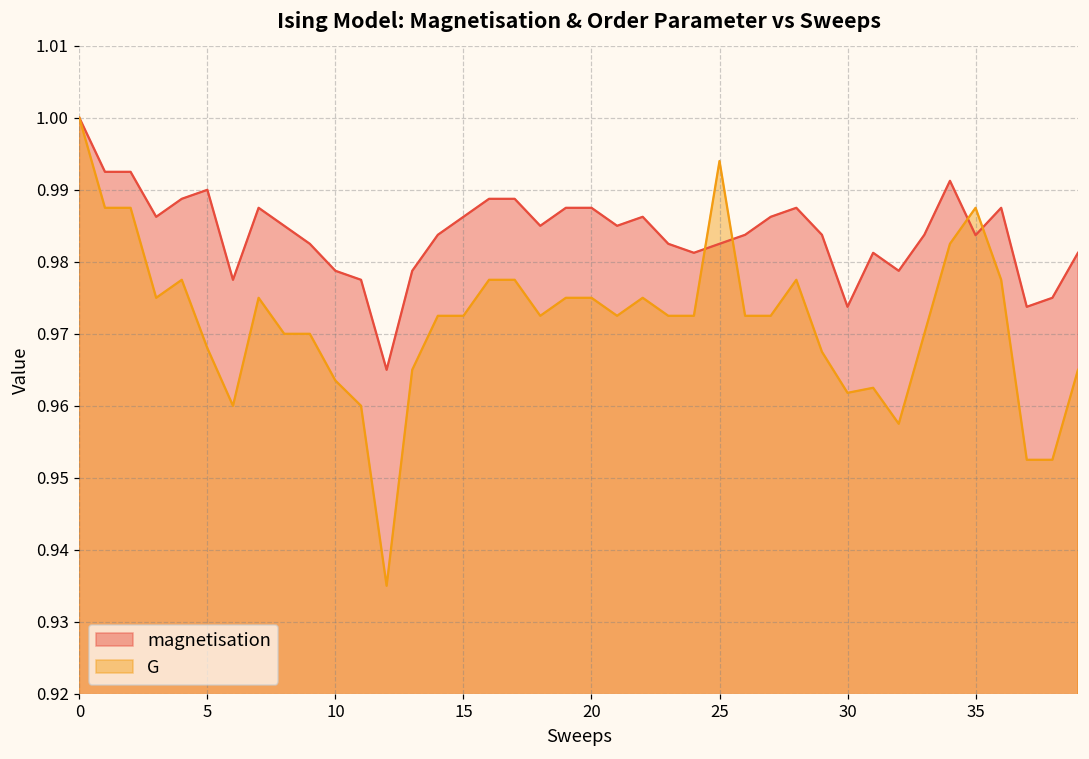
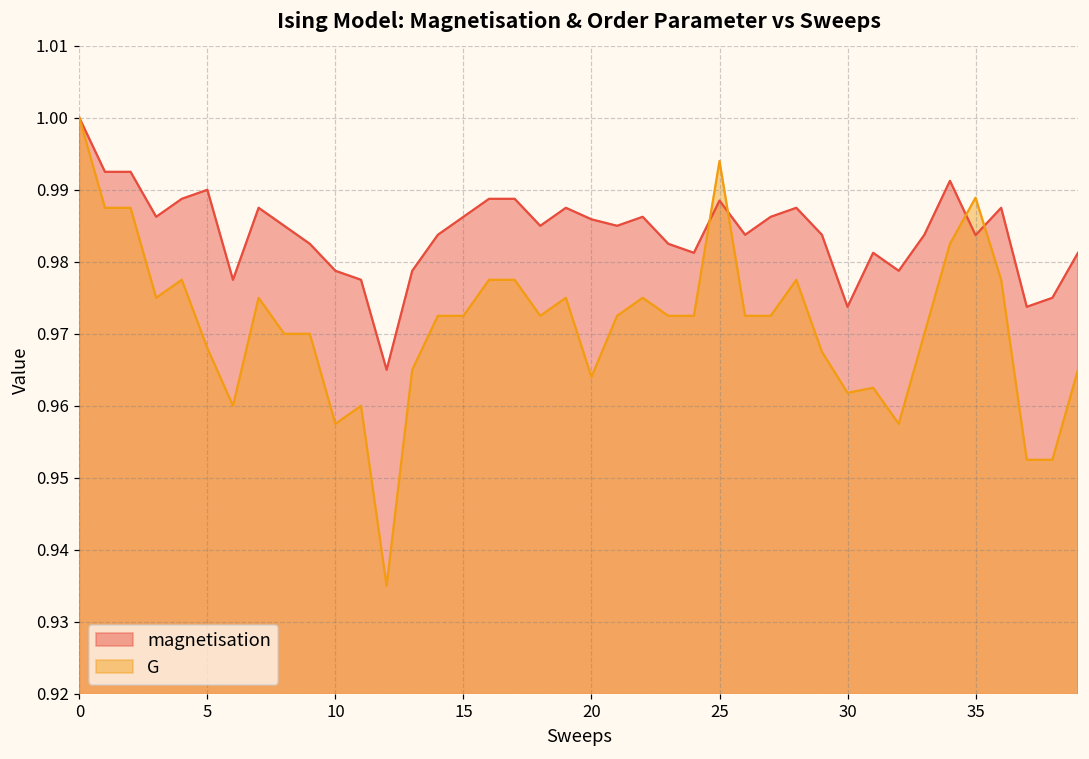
  {
    "magnetisation": {
      "5": 0.990,
      "10": 0.979,
      "15": 0.986,
-     "20": 0.988,
-     "25": 0.983,
+     "20": 0.986,
+     "25": 0.989,
      "30": 0.974,
      "35": 0.984
    },
    "G": {
      "5": 0.968,
-     "10": 0.964,
+     "10": 0.958,
      "15": 0.973,
-     "20": 0.975,
+     "20": 0.964,
      "25": 0.994,
      "30": 0.962,
-     "35": 0.988
+     "35": 0.989
    }
  }
